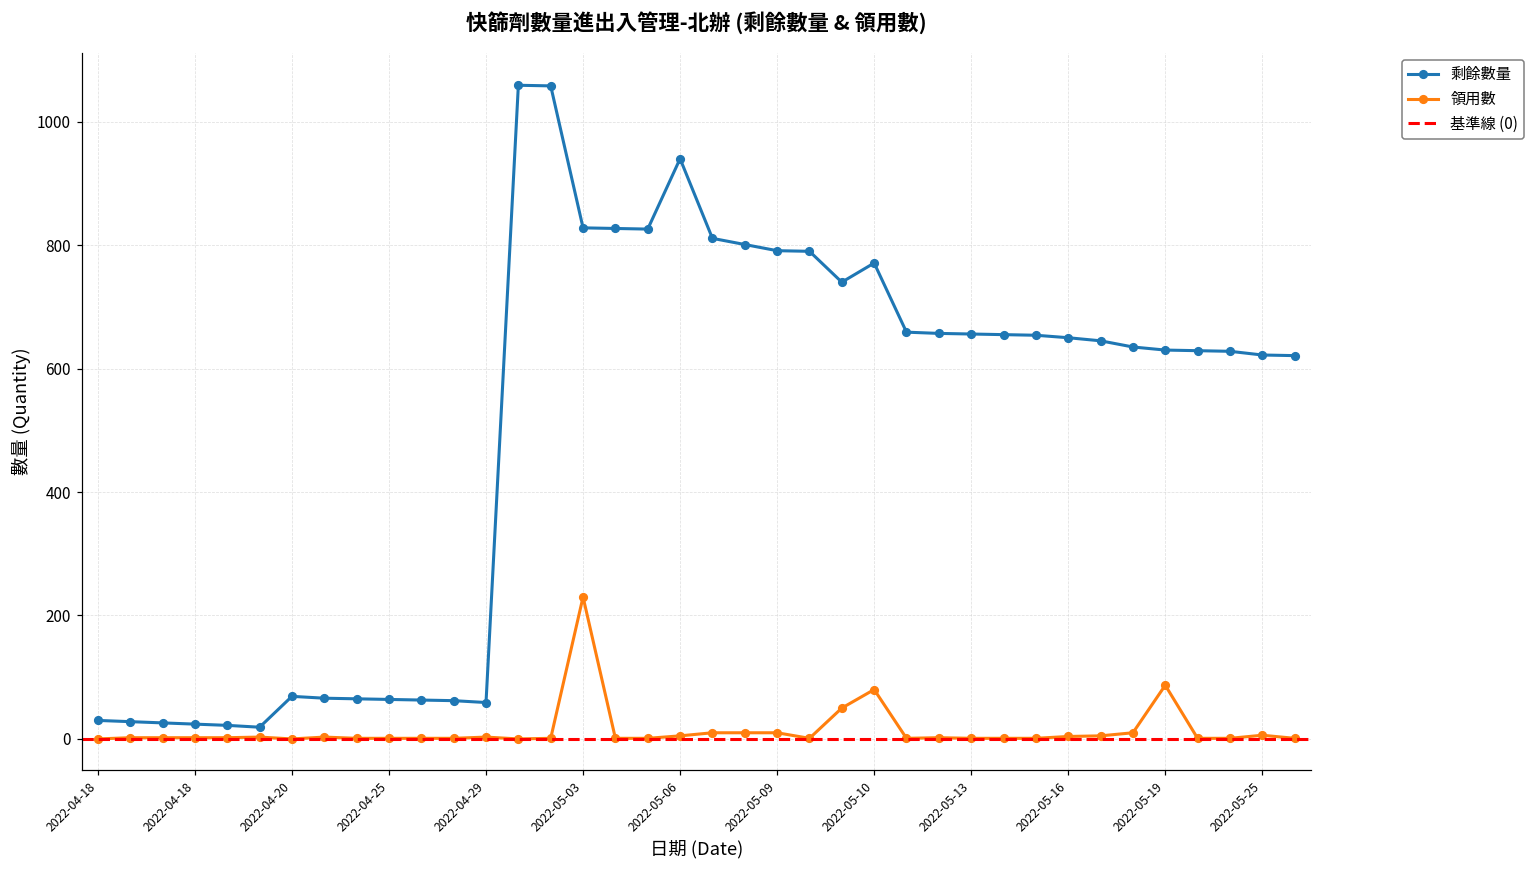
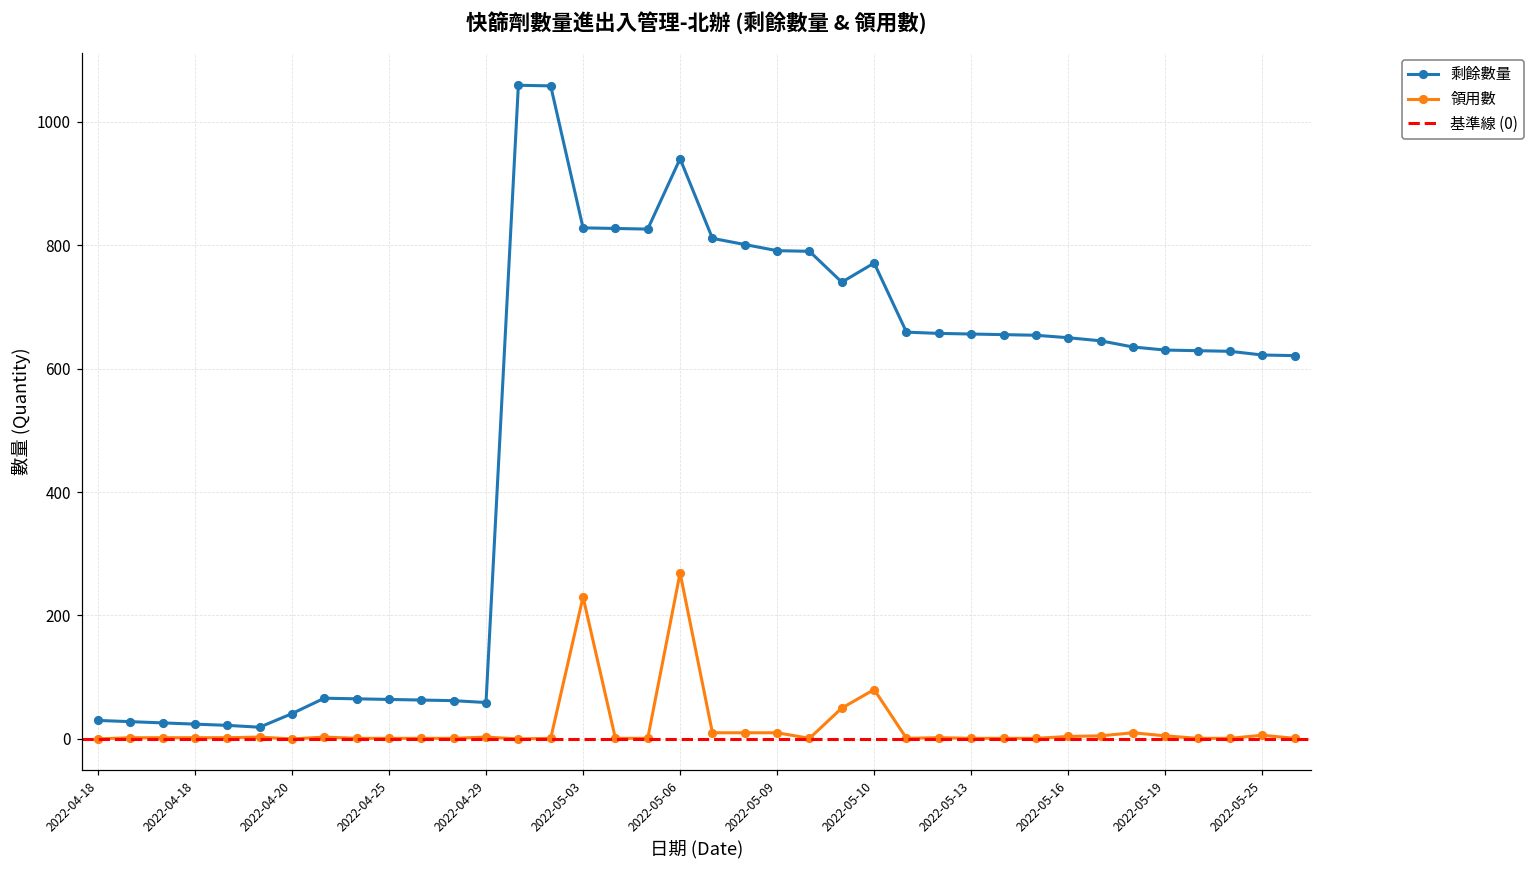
  {
    "剩餘數量": {
-     "2022-04-20": 70,
+     "2022-04-20": 40,
      "2022-05-06": 940,
      "2022-05-10": 770,
      "2022-05-19": 630
    },
    "領用數": {
      "2022-04-20": 0,
-     "2022-05-06": 10,
+     "2022-05-06": 270,
      "2022-05-10": 80,
-     "2022-05-19": 90
+     "2022-05-19": 10
    }
  }
